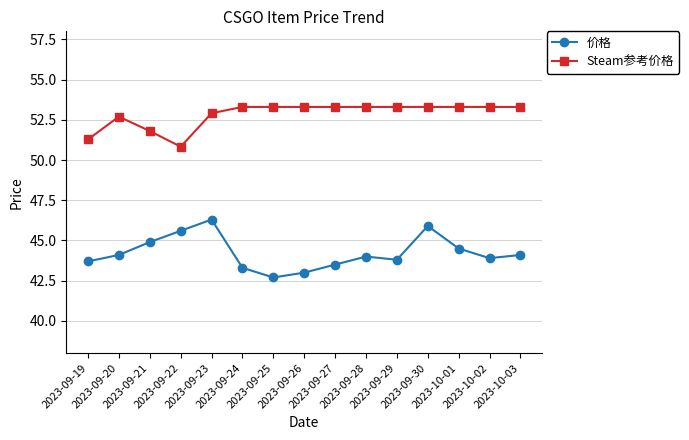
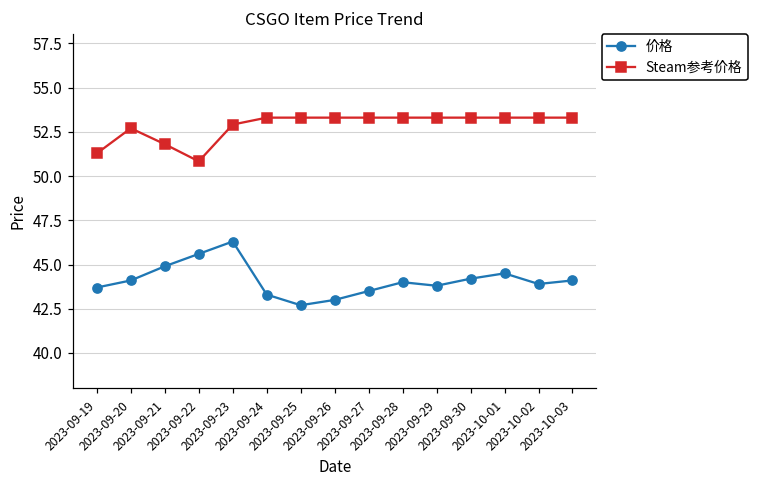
  {
    "价格": {
      "2023-09-19": 43.7,
      "2023-09-20": 44.1,
      "2023-09-21": 44.9,
      "2023-09-22": 45.6,
      "2023-09-23": 46.3,
      "2023-09-24": 43.3,
      "2023-09-25": 42.7,
      "2023-09-26": 43.0,
      "2023-09-27": 43.5,
      "2023-09-28": 44.0,
      "2023-09-29": 43.8,
-     "2023-09-30": 45.9,
+     "2023-09-30": 44.2,
      "2023-10-01": 44.5,
      "2023-10-02": 43.9,
      "2023-10-03": 44.1
    },
    "Steam参考价格": {
      "2023-09-19": 51.3,
      "2023-09-20": 52.7,
      "2023-09-21": 51.8,
      "2023-09-22": 50.8,
      "2023-09-23": 52.9,
      "2023-09-24": 53.3,
      "2023-09-25": 53.3,
      "2023-09-26": 53.3,
      "2023-09-27": 53.3,
      "2023-09-28": 53.3,
      "2023-09-29": 53.3,
      "2023-09-30": 53.3,
      "2023-10-01": 53.3,
      "2023-10-02": 53.3,
      "2023-10-03": 53.3
    }
  }
